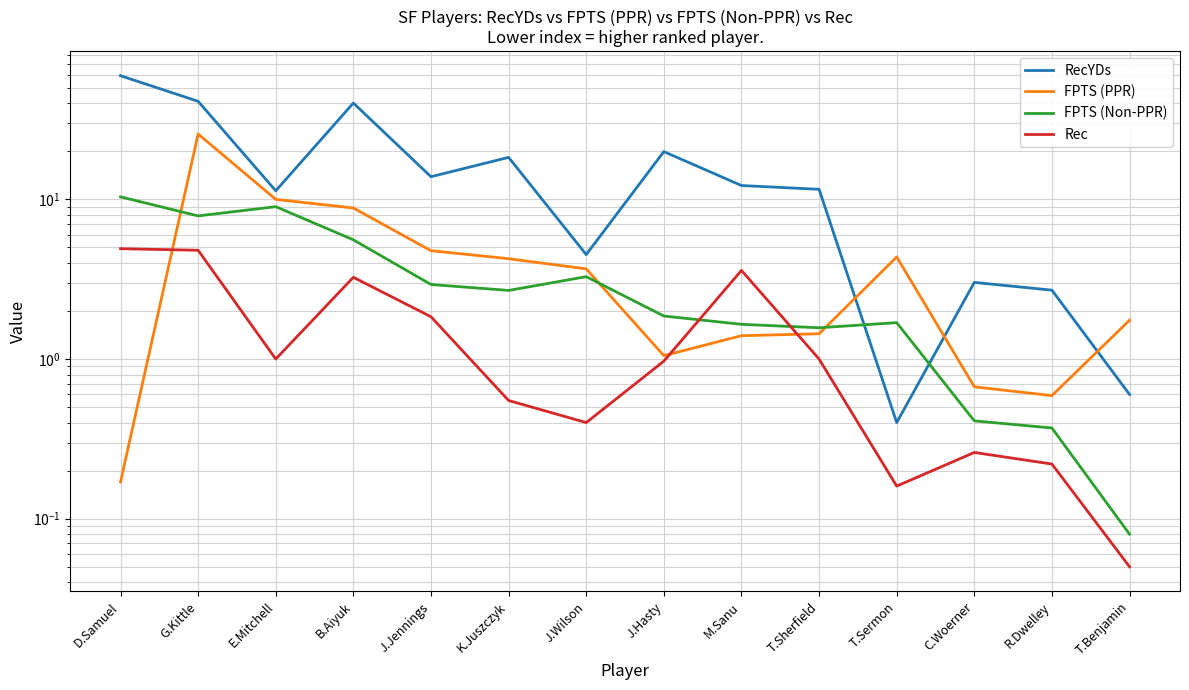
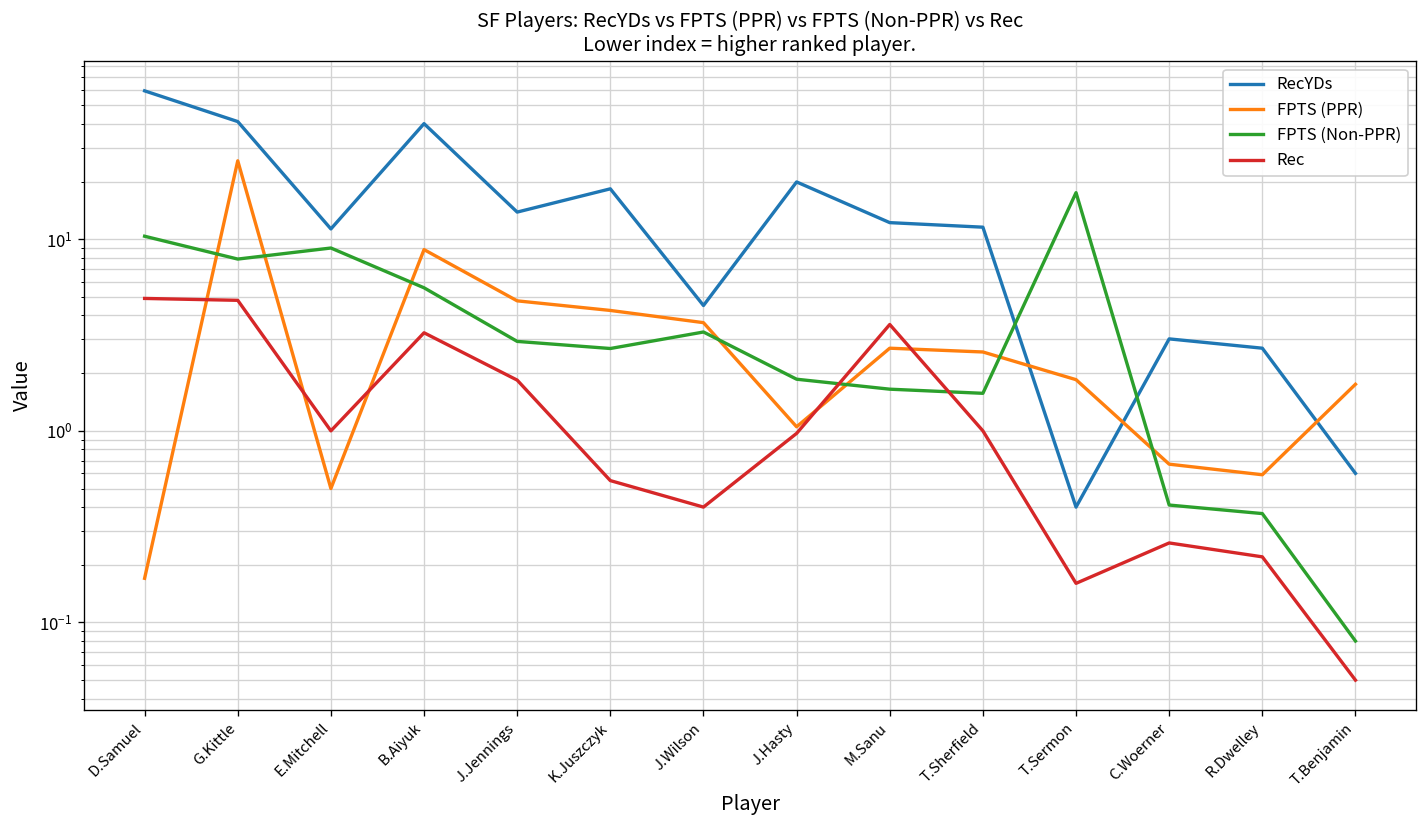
  {
    "RecYDs": {
      "D.Samuel": 60,
      "G.Kittle": 41,
      "E.Mitchell": 11,
      "B.Aiyuk": 40,
      "J.Jennings": 14,
      "K.Juszczyk": 18,
      "J.Wilson": 4.5,
      "J.Hasty": 20,
      "M.Sanu": 12,
      "T.Sherfield": 12,
      "T.Sermon": 0.4,
      "C.Woerner": 3.0,
      "R.Dwelley": 2.7,
      "T.Benjamin": 0.6
    },
    "FPTS (PPR)": {
      "D.Samuel": 0.17,
      "G.Kittle": 26,
-     "E.Mitchell": 10,
+     "E.Mitchell": 0.5,
      "B.Aiyuk": 9,
      "J.Jennings": 4.8,
      "K.Juszczyk": 4.3,
      "J.Wilson": 3.7,
      "J.Hasty": 1.1,
-     "M.Sanu": 1.4,
-     "T.Sherfield": 1.4,
-     "T.Sermon": 4.4,
+     "M.Sanu": 2.7,
+     "T.Sherfield": 2.6,
+     "T.Sermon": 1.9,
      "C.Woerner": 0.67,
      "R.Dwelley": 0.6,
      "T.Benjamin": 1.8
    },
    "FPTS (Non-PPR)": {
      "D.Samuel": 10,
      "G.Kittle": 8,
      "E.Mitchell": 9,
      "B.Aiyuk": 5.6,
      "J.Jennings": 2.9,
      "K.Juszczyk": 2.7,
      "J.Wilson": 3.3,
      "J.Hasty": 1.9,
      "M.Sanu": 1.7,
      "T.Sherfield": 1.6,
-     "T.Sermon": 1.7,
+     "T.Sermon": 18,
      "C.Woerner": 0.4,
      "R.Dwelley": 0.37,
      "T.Benjamin": 0.08
    },
    "Rec": {
      "D.Samuel": 4.9,
      "G.Kittle": 4.8,
      "E.Mitchell": 1.0,
      "B.Aiyuk": 3.3,
      "J.Jennings": 1.8,
      "K.Juszczyk": 0.55,
      "J.Wilson": 0.4,
      "J.Hasty": 1.0,
      "M.Sanu": 3.6,
      "T.Sherfield": 1.0,
      "T.Sermon": 0.16,
      "C.Woerner": 0.26,
      "R.Dwelley": 0.22,
      "T.Benjamin": 0.050
    }
  }
